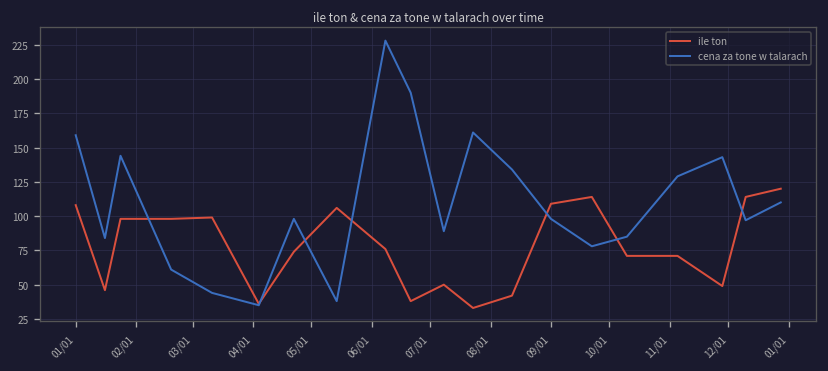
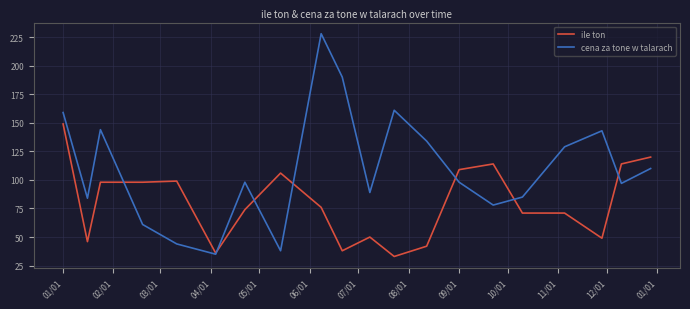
  {
    "ile ton": {
-     "01/01": 108,
+     "01/01": 149,
      "09/01": 109
    },
    "cena za tone w talarach": {
      "01/01": 159,
      "09/01": 98
    }
  }
